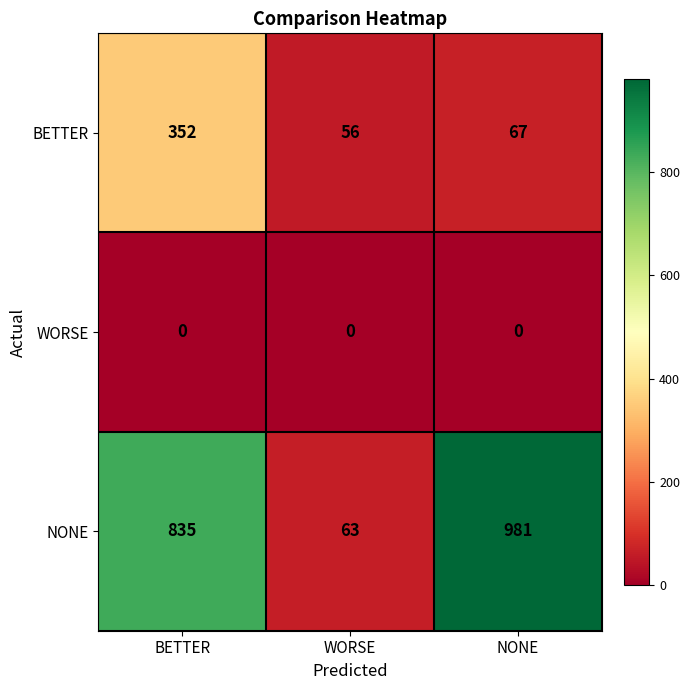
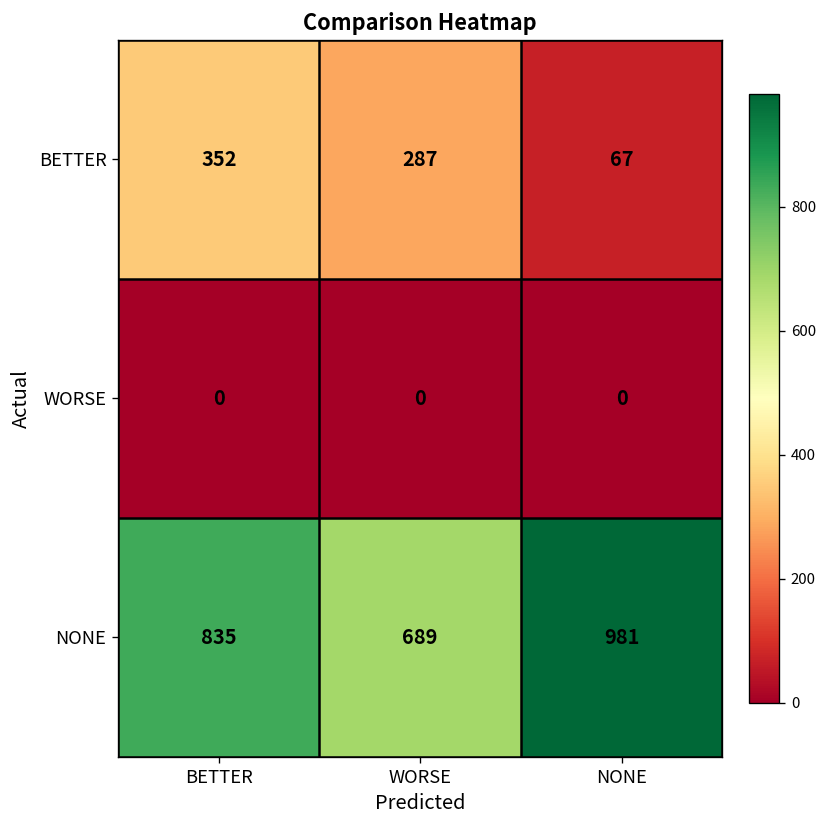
  {
    "BETTER": {
      "BETTER": 352,
-     "WORSE": 56,
+     "WORSE": 287,
      "NONE": 67
    },
    "WORSE": {
      "BETTER": 0,
      "WORSE": 0,
      "NONE": 0
    },
    "NONE": {
      "BETTER": 835,
-     "WORSE": 63,
+     "WORSE": 689,
      "NONE": 981
    }
  }
